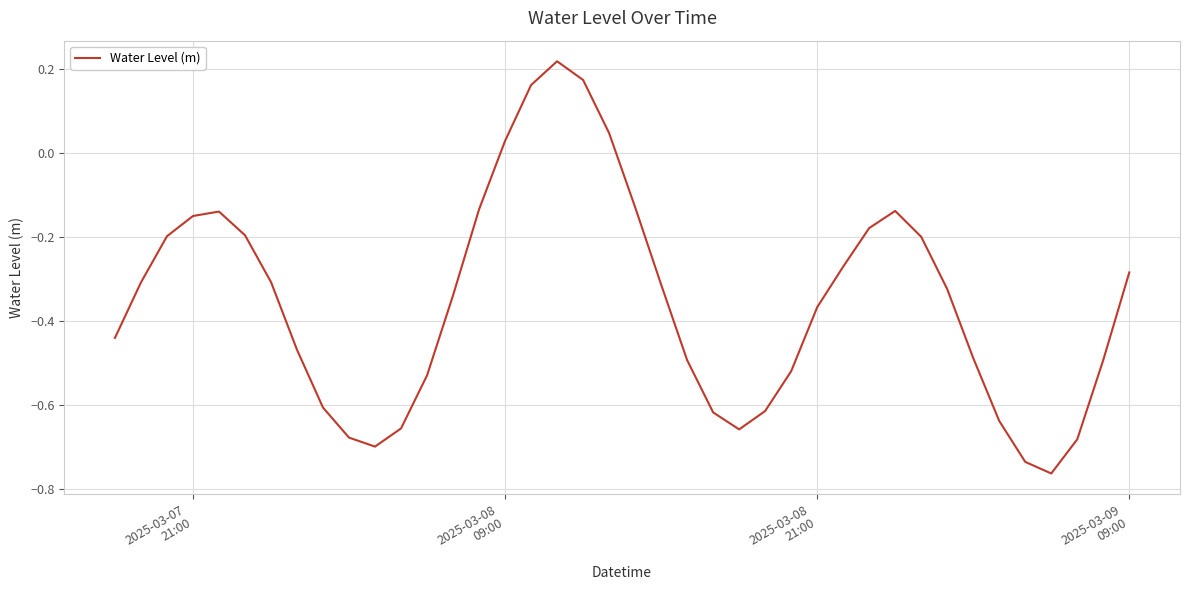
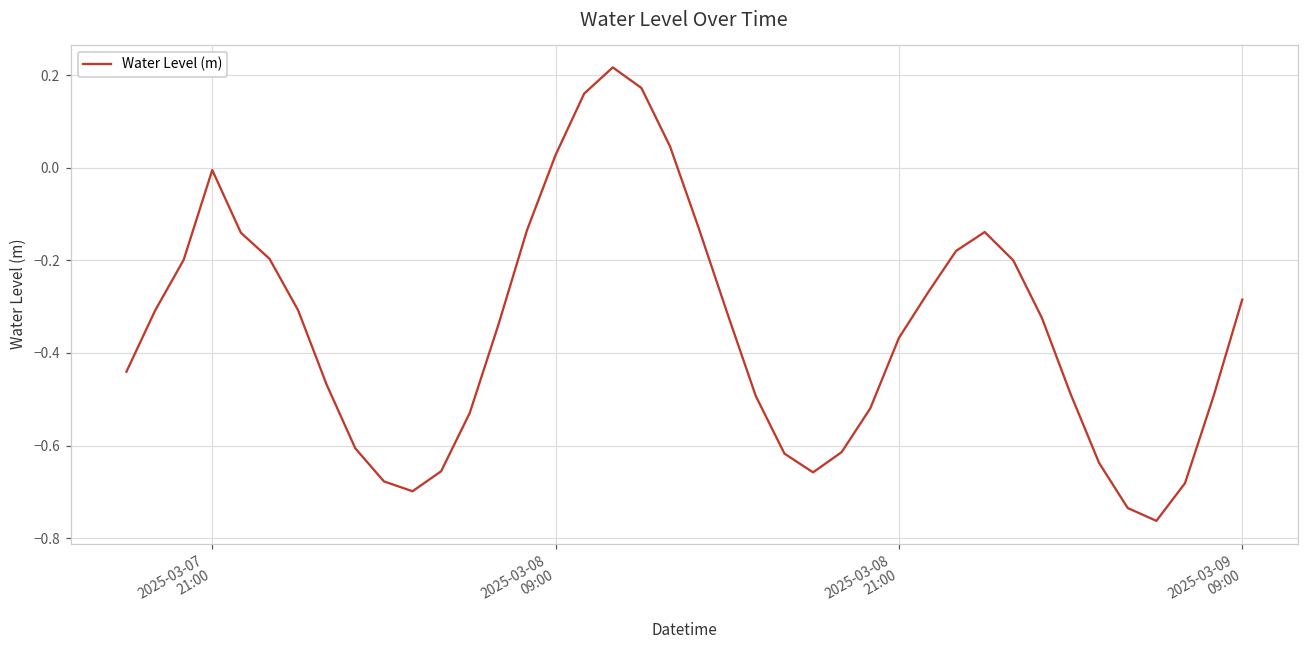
  {
-   "2025-03-07 21:00": -0.15,
+   "2025-03-07 21:00": 0.00,
    "2025-03-08 09:00": 0.03,
    "2025-03-08 21:00": -0.37,
    "2025-03-09 09:00": -0.28
  }
